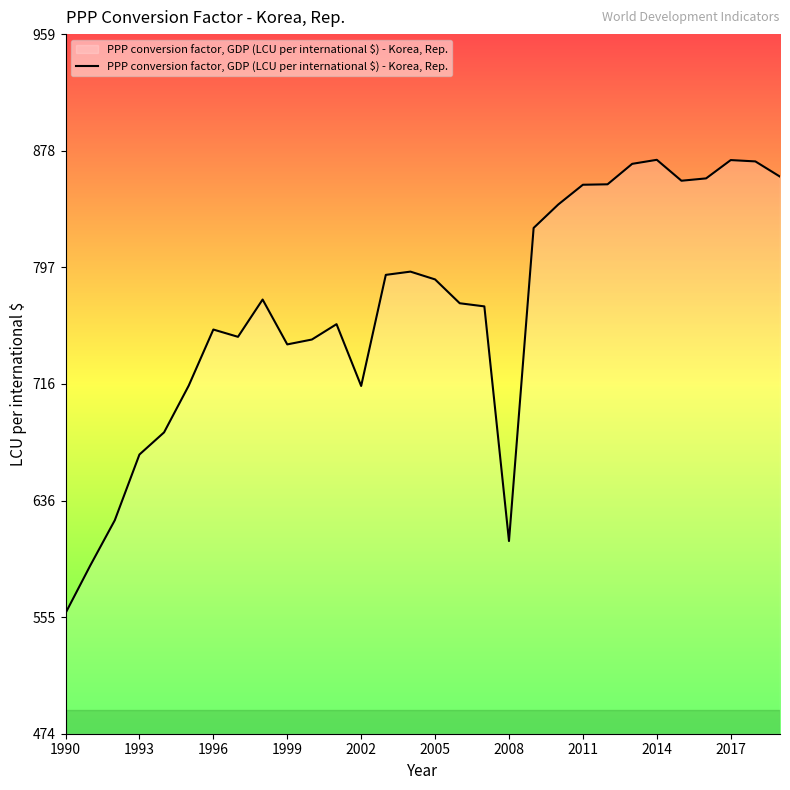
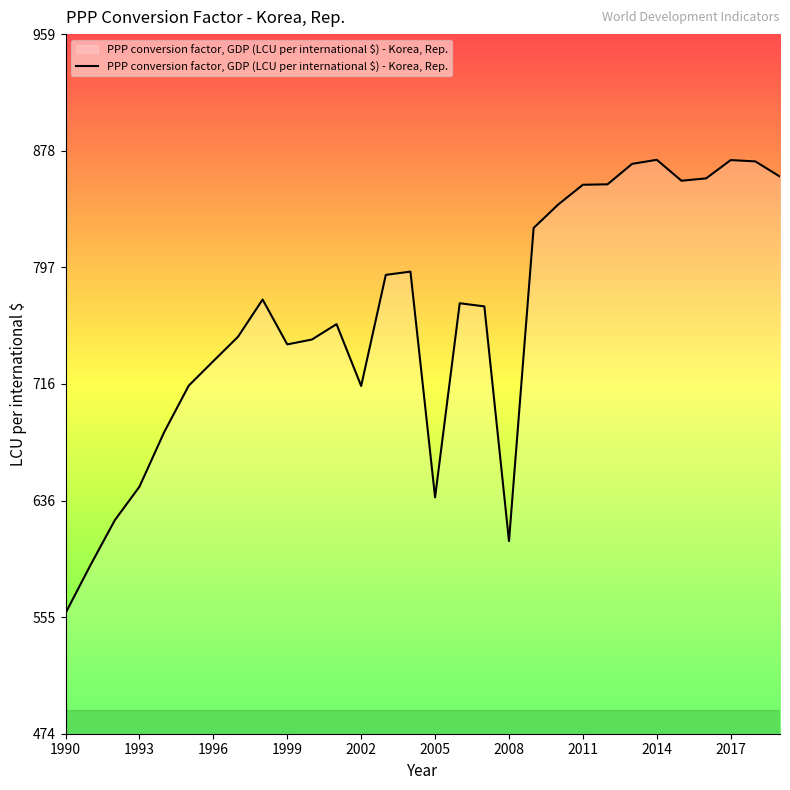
  {
    "1990": 557,
-   "1993": 667,
-   "1996": 754,
+   "1993": 645,
+   "1996": 732,
    "1999": 744,
    "2002": 715,
-   "2005": 789,
+   "2005": 638,
    "2008": 607,
    "2011": 855,
    "2014": 872,
    "2017": 872
  }
